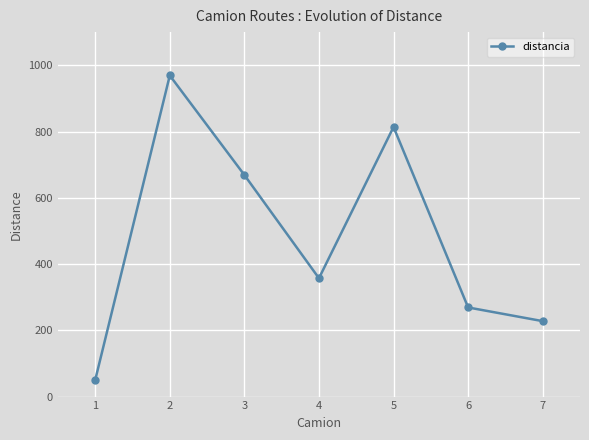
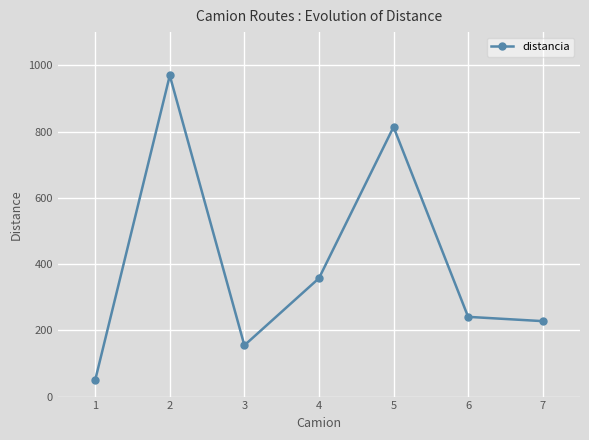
  {
    "1": 50,
    "2": 970,
-   "3": 670,
+   "3": 150,
    "4": 360,
    "5": 810,
-   "6": 270,
+   "6": 240,
    "7": 230
  }
